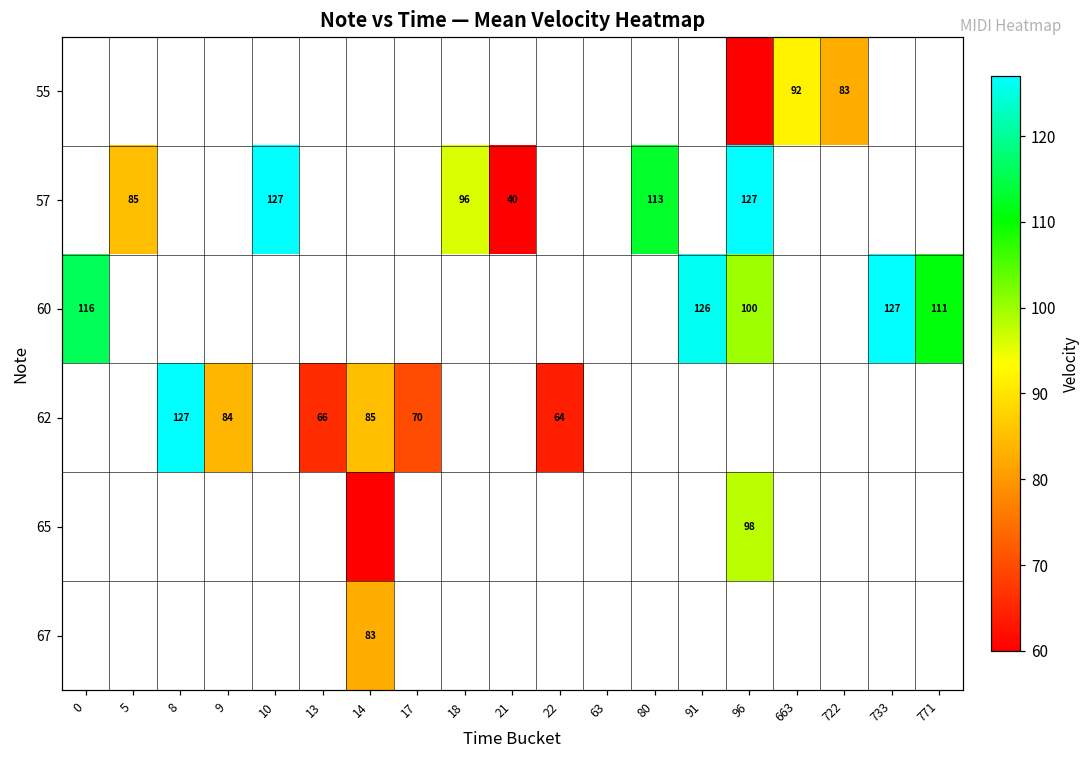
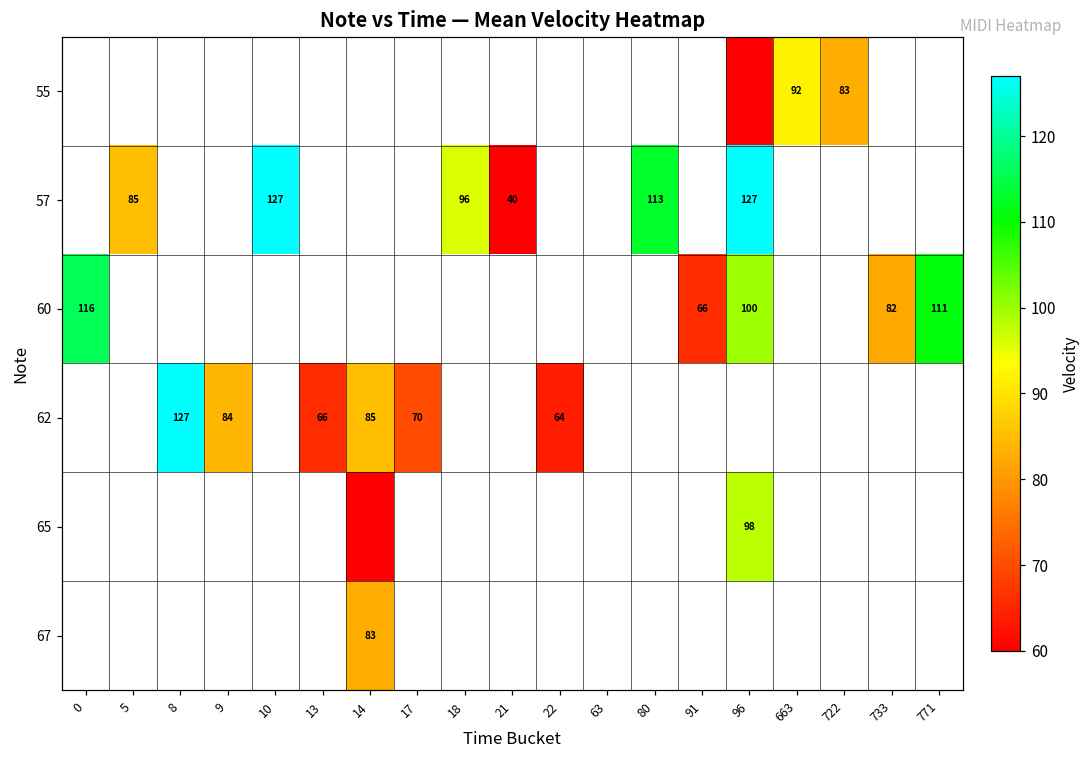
  {
    "55": {
      "663": 92,
      "722": 83
    },
    "57": {
      "5": 85,
      "10": 127,
      "18": 96,
      "21": 40,
      "80": 113,
      "96": 127
    },
    "60": {
      "0": 116,
-     "91": 126,
+     "91": 66,
      "96": 100,
-     "733": 127,
+     "733": 82,
      "771": 111
    },
    "62": {
      "8": 127,
      "9": 84,
      "13": 66,
      "14": 85,
      "17": 70,
      "22": 64
    },
    "65": {
      "96": 98
    },
    "67": {
      "14": 83
    }
  }
